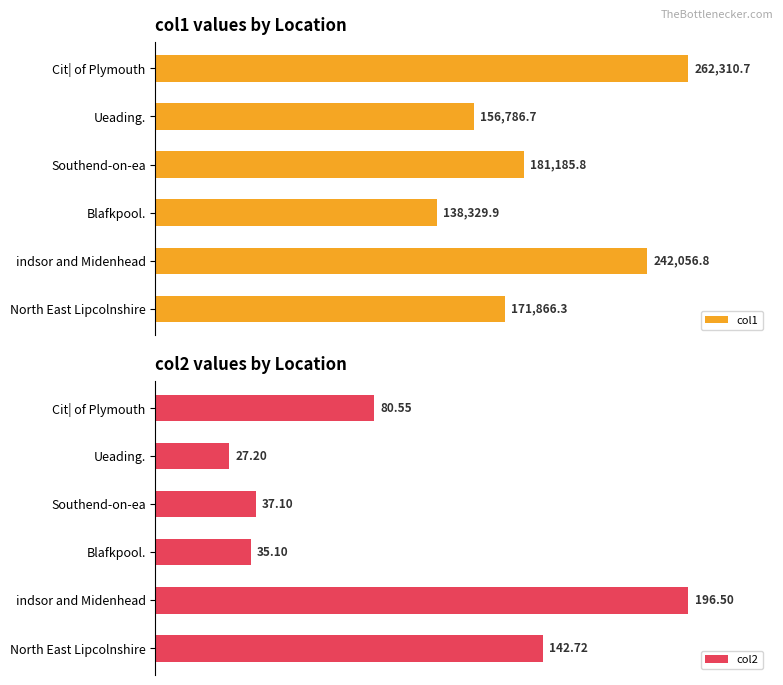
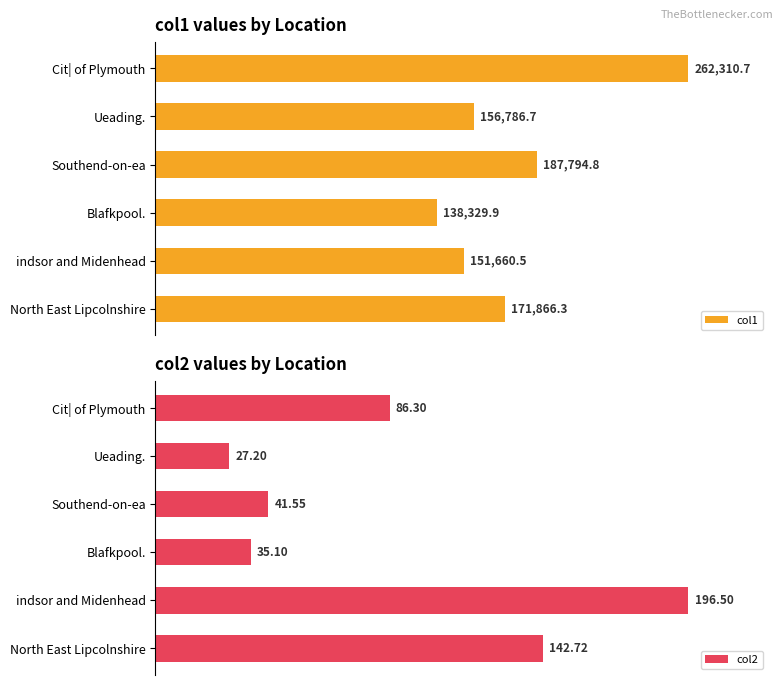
  {
    "col1 values by Location": {
      "Cit| of Plymouth": "262,310.7",
      "Ueading.": "156,786.7",
-     "Southend-on-ea": "181,185.8",
+     "Southend-on-ea": "187,794.8",
      "Blafkpool.": "138,329.9",
-     "indsor and Midenhead": "242,056.8",
+     "indsor and Midenhead": "151,660.5",
      "North East Lipcolnshire": "171,866.3"
    },
    "col2 values by Location": {
-     "Cit| of Plymouth": "80.55",
+     "Cit| of Plymouth": "86.30",
      "Ueading.": "27.20",
-     "Southend-on-ea": "37.10",
+     "Southend-on-ea": "41.55",
      "Blafkpool.": "35.10",
      "indsor and Midenhead": "196.50",
      "North East Lipcolnshire": "142.72"
    }
  }
